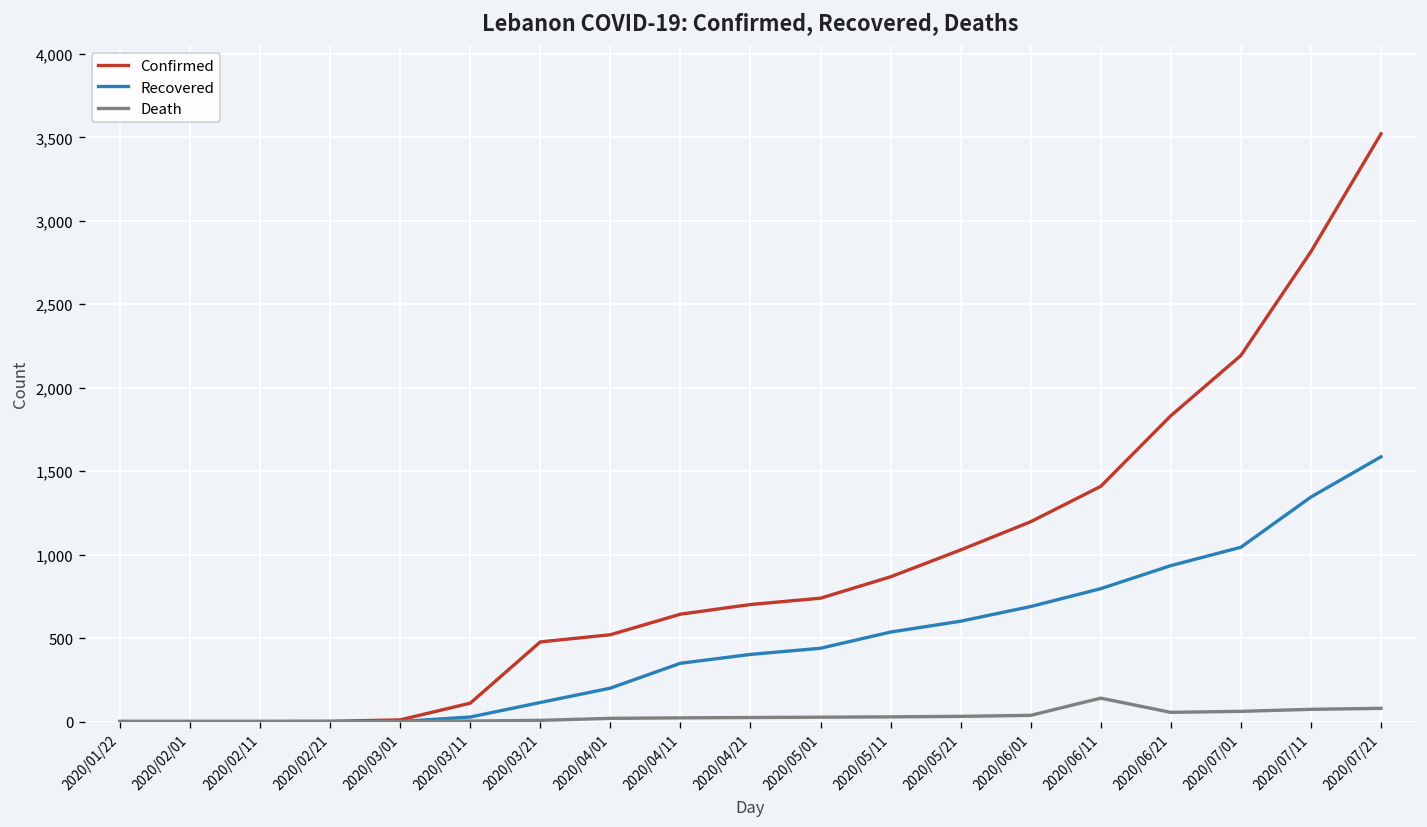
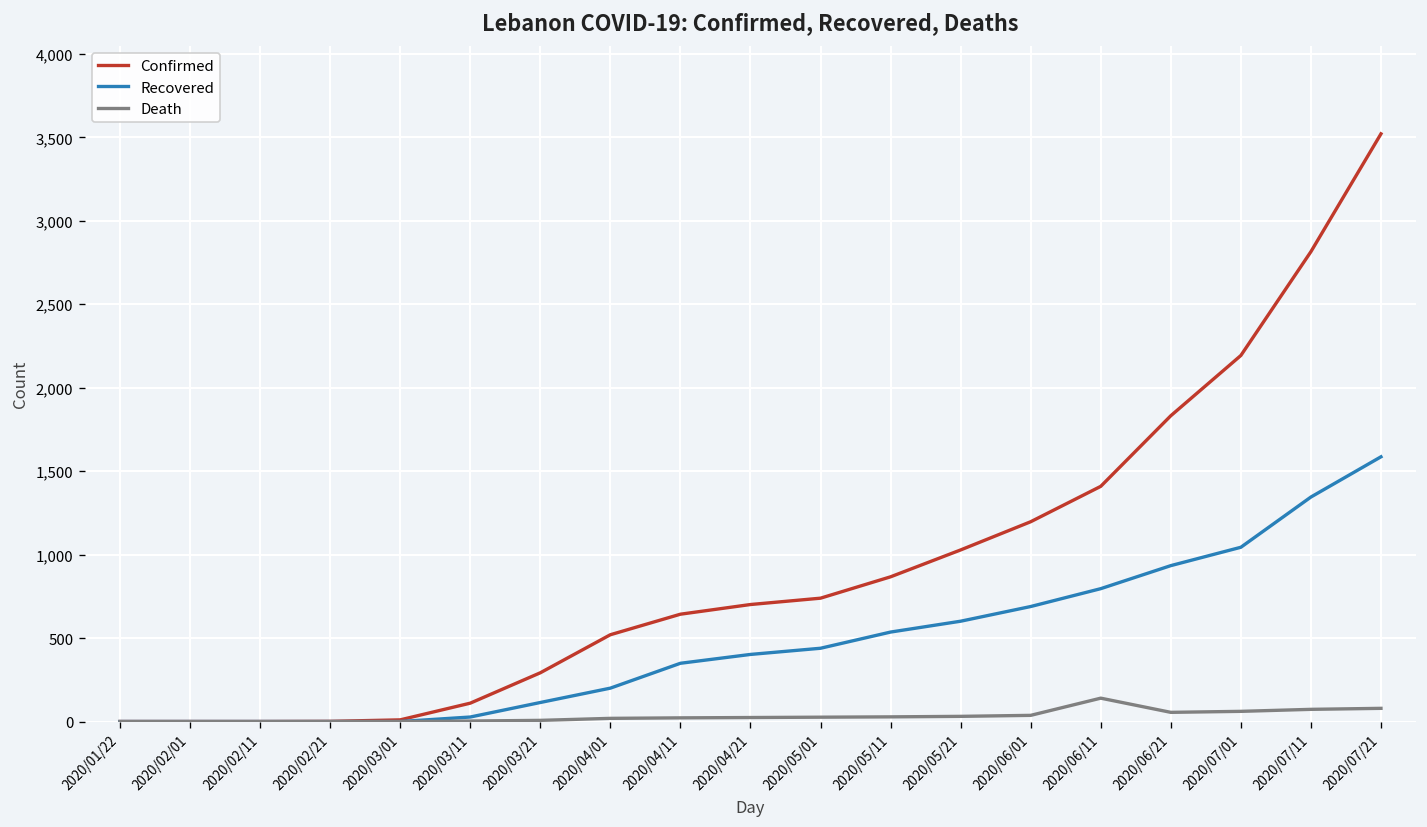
  {
    "Confirmed": {
      "2020/03/11": "110",
-     "2020/03/21": "480",
+     "2020/03/21": "290",
      "2020/04/01": "520",
      "2020/04/11": "640",
      "2020/04/21": "700",
      "2020/05/01": "740",
      "2020/05/11": "870",
      "2020/05/21": "1,030",
      "2020/06/01": "1,200",
      "2020/06/11": "1,410",
      "2020/06/21": "1,830",
      "2020/07/01": "2,190",
      "2020/07/11": "2,820",
      "2020/07/21": "3,520"
    },
    "Recovered": {
      "2020/03/11": "30",
      "2020/03/21": "110",
      "2020/04/01": "200",
      "2020/04/11": "350",
      "2020/04/21": "400",
      "2020/05/01": "440",
      "2020/05/11": "540",
      "2020/05/21": "600",
      "2020/06/01": "690",
      "2020/06/11": "800",
      "2020/06/21": "930",
      "2020/07/01": "1,040",
      "2020/07/11": "1,350",
      "2020/07/21": "1,590"
    },
    "Death": {
      "2020/03/11": "0",
      "2020/03/21": "10",
      "2020/04/01": "20",
      "2020/04/11": "20",
      "2020/04/21": "20",
      "2020/05/01": "30",
      "2020/05/11": "30",
      "2020/05/21": "30",
      "2020/06/01": "40",
      "2020/06/11": "140",
      "2020/06/21": "60",
      "2020/07/01": "60",
      "2020/07/11": "70",
      "2020/07/21": "80"
    }
  }
